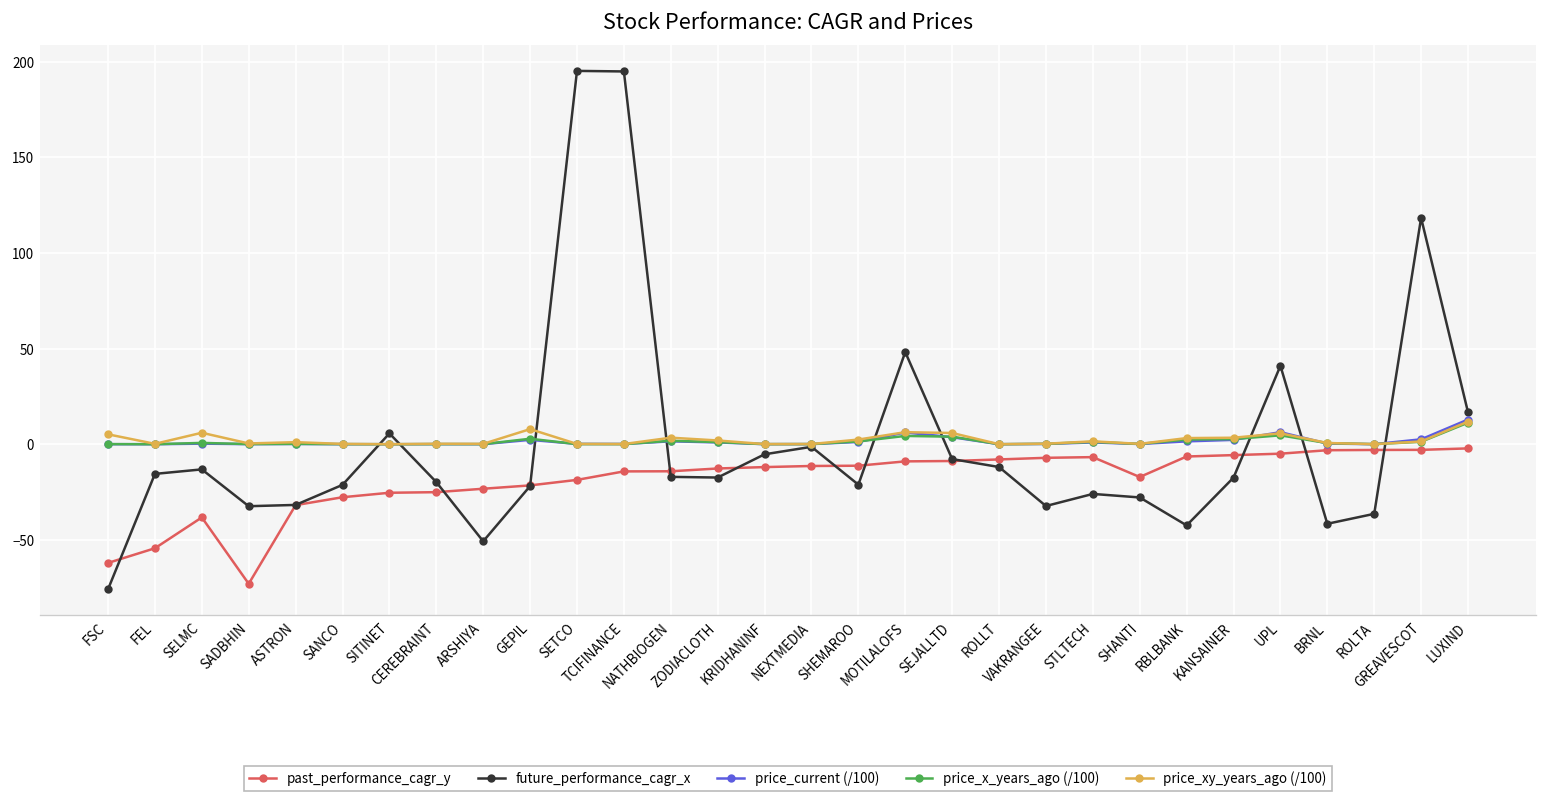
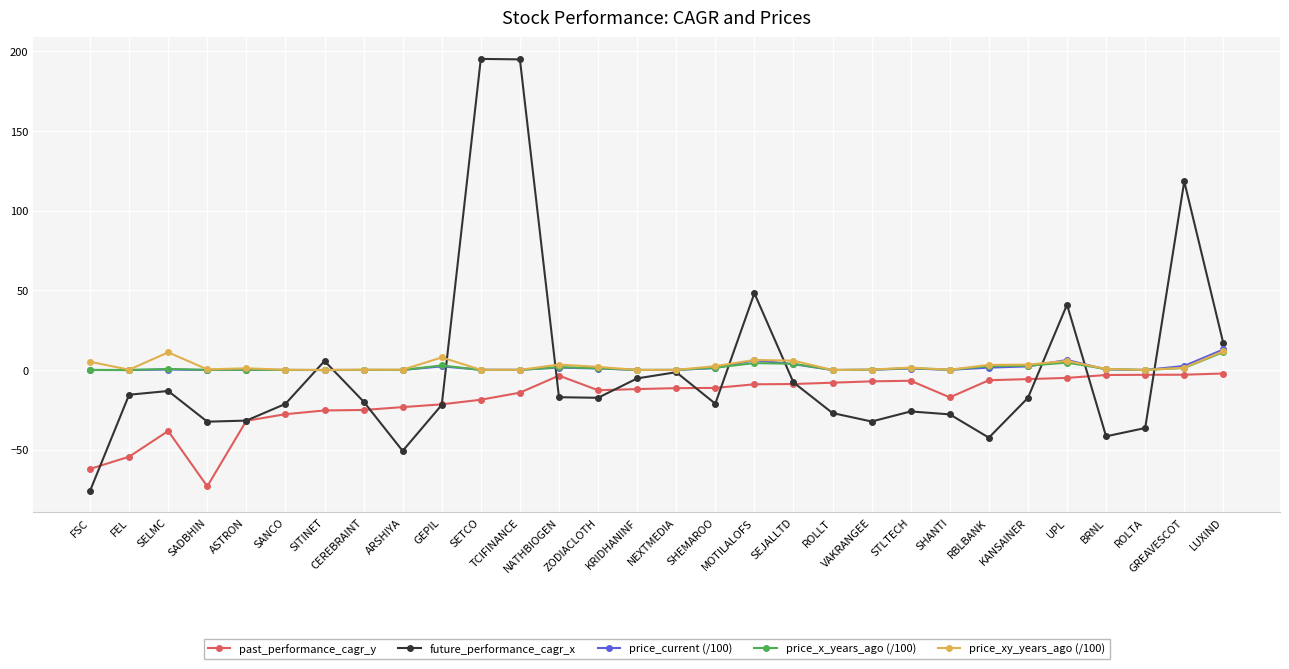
  {
    "past_performance_cagr_y": {
      "FSC": -62,
      "FEL": -54,
      "SELMC": -38,
      "SADBHIN": -73,
      "SANCO": -28,
      "SITINET": -25,
      "CEREBRAINT": -25,
      "ARSHIYA": -23,
      "SETCO": -19,
      "TCIFINANCE": -14,
-     "NATHBIOGEN": -14,
+     "NATHBIOGEN": -4,
      "ZODIACLOTH": -13,
      "KRIDHANINF": -12,
      "NEXTMEDIA": -11,
      "SHEMAROO": -11,
      "MOTILALOFS": -9,
      "ROLLT": -8,
      "VAKRANGEE": -7,
      "STLTECH": -7,
      "SHANTI": -17,
      "RBLBANK": -6,
      "KANSAINER": -6,
      "UPL": -5,
      "BRNL": -3,
      "ROLTA": -3,
      "GREAVESCOT": -3,
      "LUXIND": -2
    },
    "future_performance_cagr_x": {
      "FSC": -76,
      "FEL": -16,
      "SELMC": -13,
      "SADBHIN": -32,
      "SANCO": -21,
      "SITINET": 6,
      "CEREBRAINT": -20,
      "ARSHIYA": -51,
      "SETCO": 195,
      "TCIFINANCE": 195,
      "NATHBIOGEN": -17,
      "ZODIACLOTH": -17,
      "KRIDHANINF": -5,
      "SHEMAROO": -21,
      "MOTILALOFS": 48,
-     "ROLLT": -12,
+     "ROLLT": -27,
      "VAKRANGEE": -32,
      "STLTECH": -26,
      "SHANTI": -28,
      "RBLBANK": -42,
      "KANSAINER": -17,
      "UPL": 41,
      "BRNL": -42,
      "ROLTA": -36,
      "GREAVESCOT": 118,
      "LUXIND": 17
    },
    "price_x_years_ago (/100)": {
      "MOTILALOFS": 4
    },
    "price_xy_years_ago (/100)": {
      "FSC": 5,
-     "SELMC": 6,
+     "SELMC": 11,
      "GEPIL": 8,
      "SEJALLTD": 6
    }
  }
